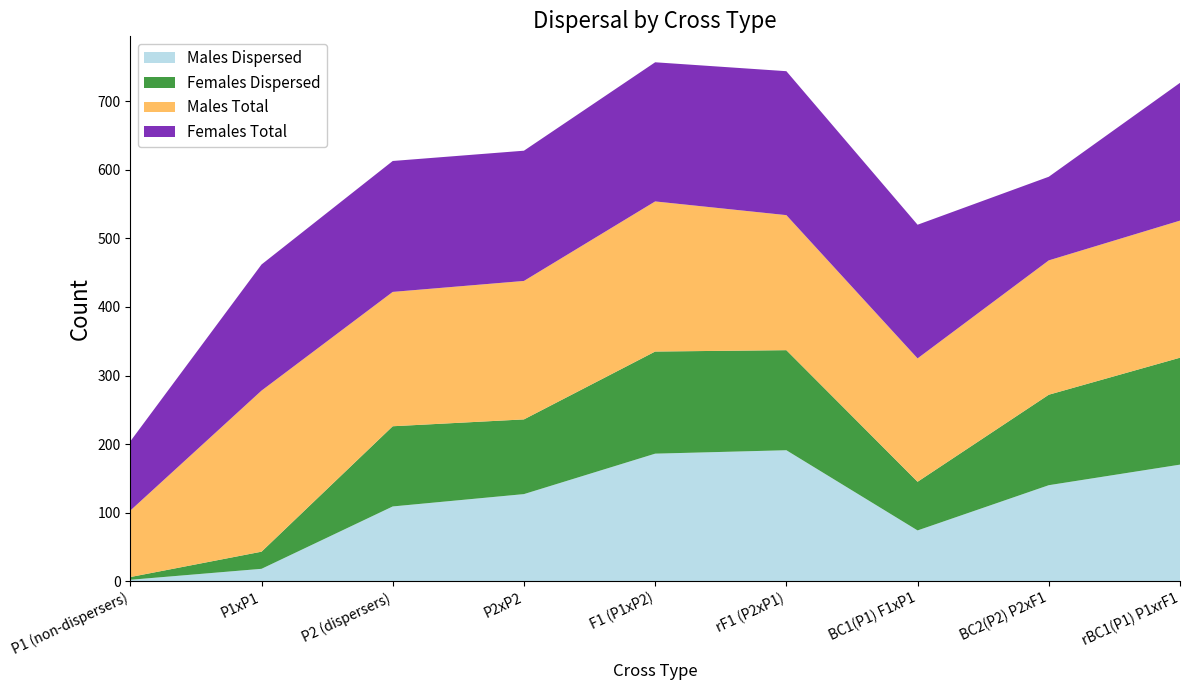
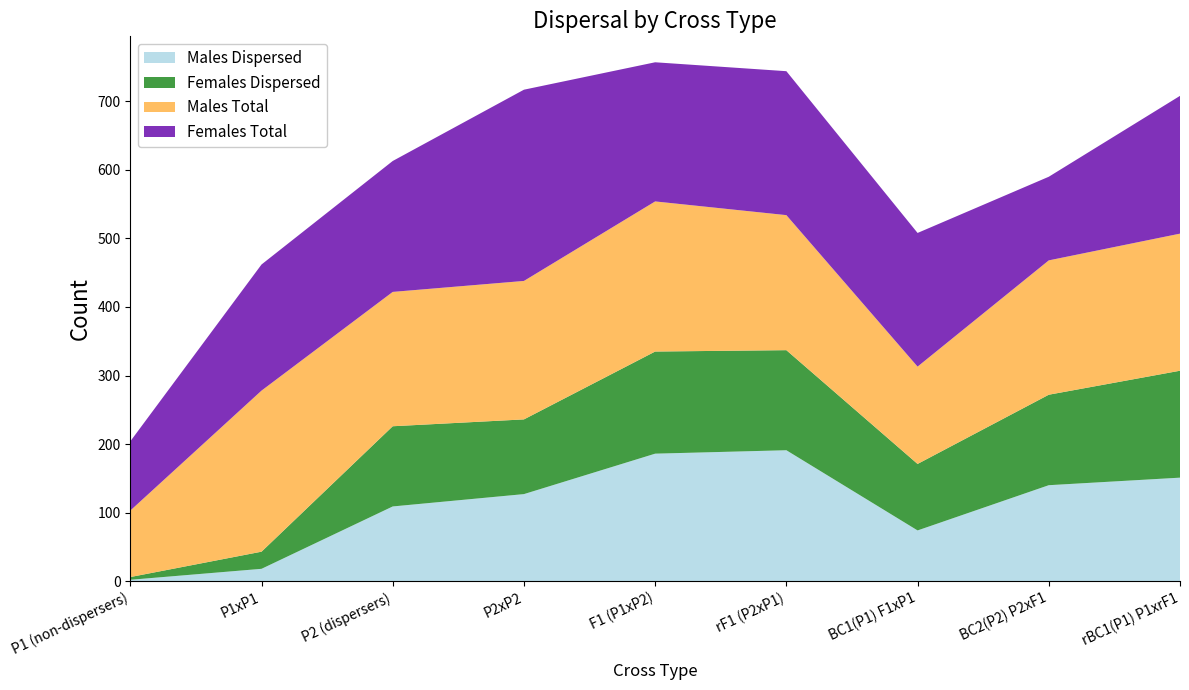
  {
    "Males Dispersed": {
      "P1xP1": 20,
      "P2 (dispersers)": 110,
      "P2xP2": 130,
      "F1 (P1xP2)": 190,
      "rF1 (P2xP1)": 190,
      "BC1(P1) F1xP1": 70,
      "BC2(P2) P2xF1": 140,
-     "rBC1(P1) P1xrF1": 170
+     "rBC1(P1) P1xrF1": 150
    },
    "Females Dispersed": {
      "P1 (non-dispersers)": 0,
      "P1xP1": 30,
      "P2 (dispersers)": 120,
      "P2xP2": 110,
      "F1 (P1xP2)": 150,
      "rF1 (P2xP1)": 150,
-     "BC1(P1) F1xP1": 70,
+     "BC1(P1) F1xP1": 100,
      "BC2(P2) P2xF1": 130,
      "rBC1(P1) P1xrF1": 160
    },
    "Males Total": {
      "P1 (non-dispersers)": 100,
      "P1xP1": 240,
      "P2 (dispersers)": 200,
      "P2xP2": 200,
      "F1 (P1xP2)": 220,
      "rF1 (P2xP1)": 200,
-     "BC1(P1) F1xP1": 180,
+     "BC1(P1) F1xP1": 140,
      "BC2(P2) P2xF1": 200,
      "rBC1(P1) P1xrF1": 200
    },
    "Females Total": {
      "P1 (non-dispersers)": 100,
      "P1xP1": 180,
      "P2 (dispersers)": 190,
-     "P2xP2": 190,
+     "P2xP2": 280,
      "F1 (P1xP2)": 200,
      "rF1 (P2xP1)": 210,
      "BC1(P1) F1xP1": 200,
      "BC2(P2) P2xF1": 120,
      "rBC1(P1) P1xrF1": 200
    }
  }
